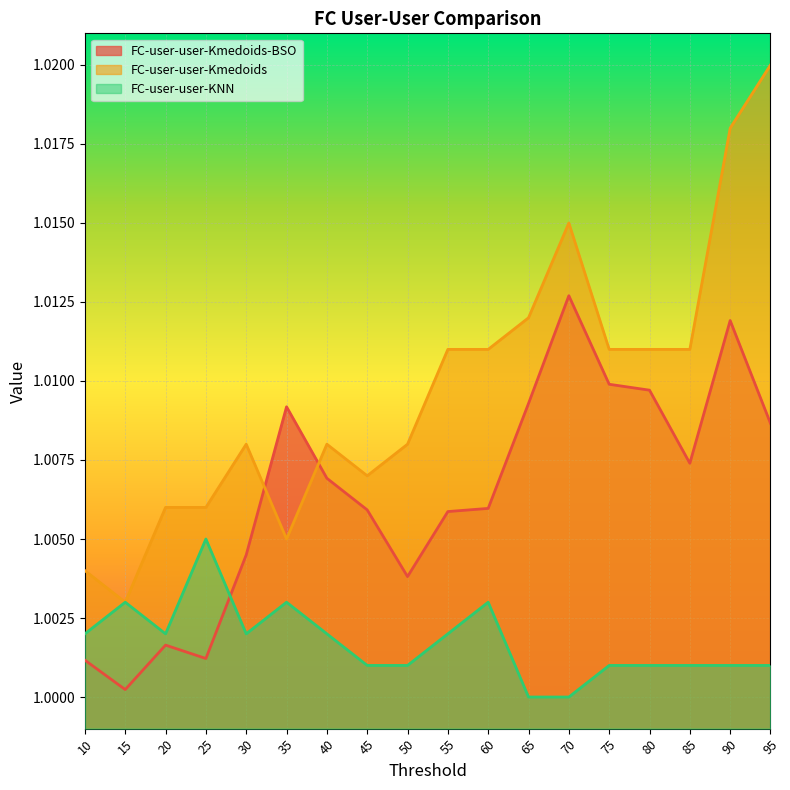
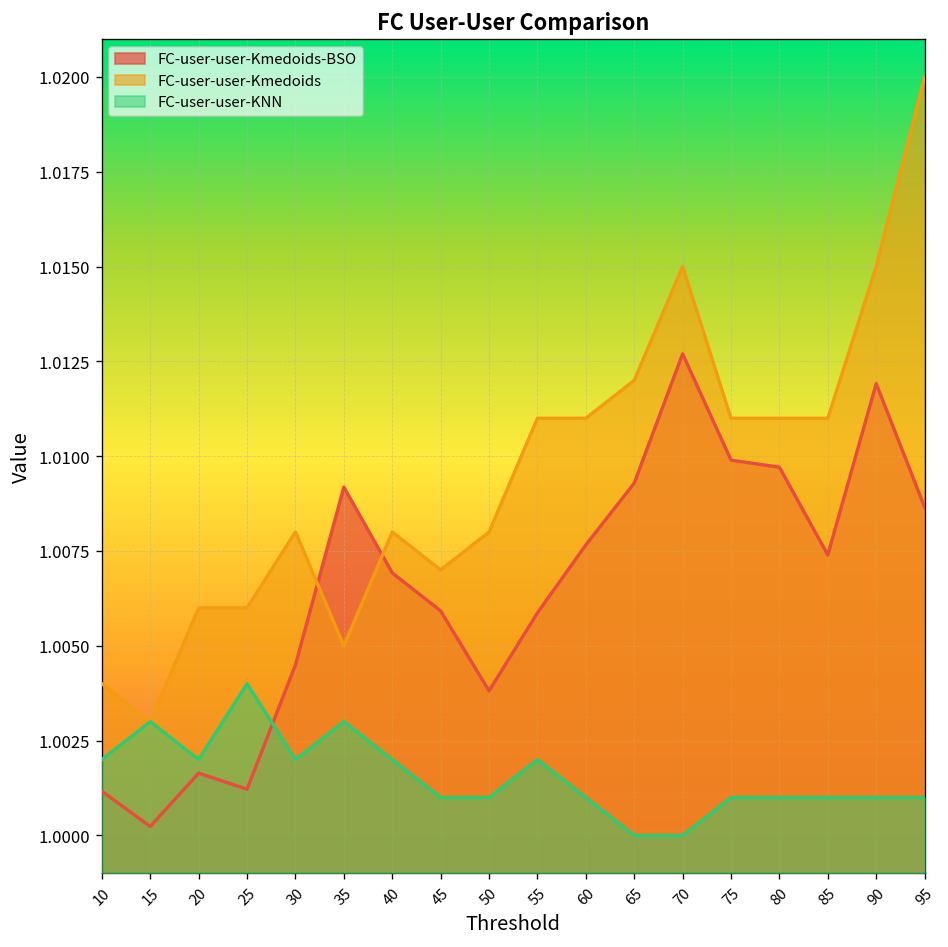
  {
    "FC-user-user-Kmedoids-BSO": {
      "10": 1.0012,
      "15": 1.0002,
      "20": 1.0016,
      "25": 1.0012,
      "30": 1.0045,
      "35": 1.0092,
      "40": 1.0069,
      "45": 1.0059,
      "50": 1.0038,
      "55": 1.0059,
-     "60": 1.0060,
+     "60": 1.0077,
      "65": 1.0093,
      "70": 1.0127,
      "75": 1.0099,
      "80": 1.0097,
      "85": 1.0074,
      "90": 1.0119,
      "95": 1.0087
    },
    "FC-user-user-Kmedoids": {
      "10": 1.004,
      "20": 1.006,
      "25": 1.006,
      "30": 1.008,
      "35": 1.005,
      "40": 1.008,
      "45": 1.007,
      "50": 1.008,
      "55": 1.011,
      "60": 1.011,
      "65": 1.012,
      "70": 1.015,
      "75": 1.011,
      "80": 1.011,
      "85": 1.011,
-     "90": 1.018,
+     "90": 1.015,
      "95": 1.020
    },
    "FC-user-user-KNN": {
      "10": 1.002,
      "20": 1.002,
-     "25": 1.005,
+     "25": 1.004,
      "30": 1.002,
      "35": 1.003,
      "40": 1.002,
      "45": 1.001,
      "50": 1.001,
      "55": 1.002,
-     "60": 1.003,
+     "60": 1.001,
      "65": 1.000,
      "70": 1.000,
      "75": 1.001,
      "80": 1.001,
      "85": 1.001,
      "90": 1.001,
      "95": 1.001
    }
  }
